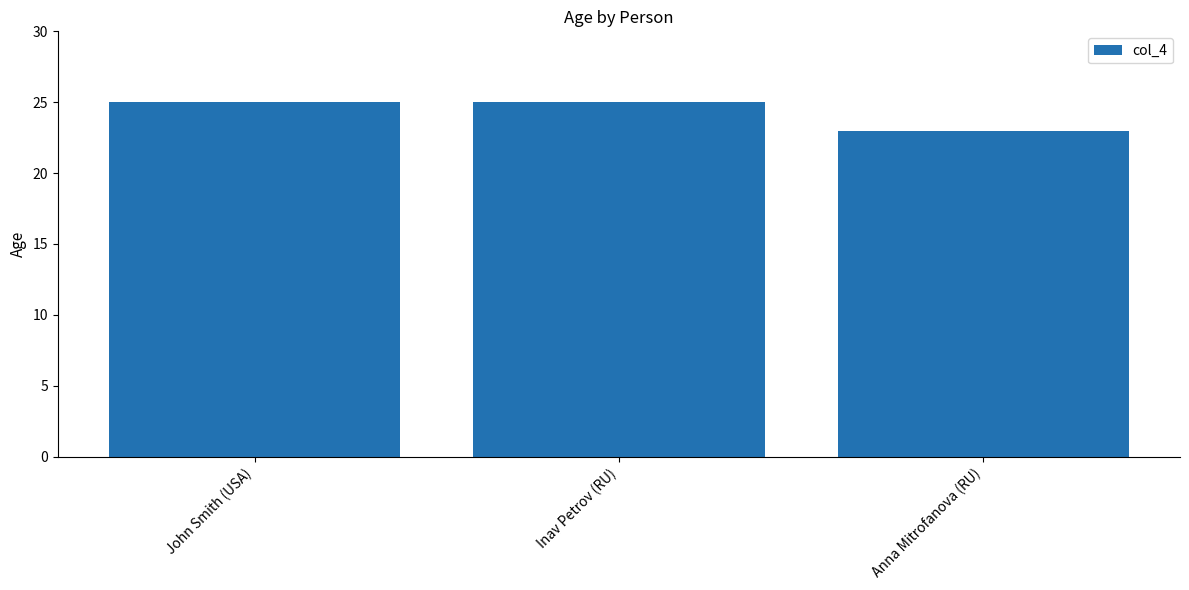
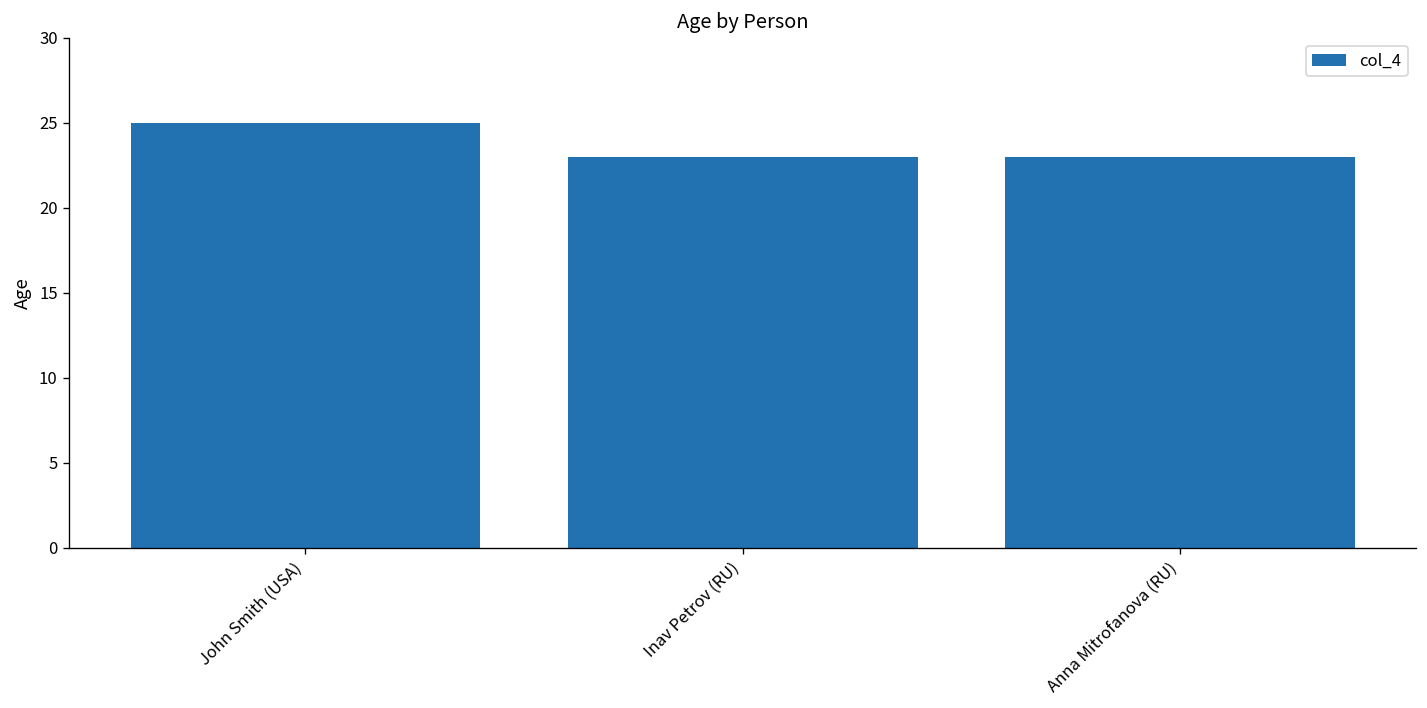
  {
    "John Smith (USA)": 25,
-   "Inav Petrov (RU)": 25,
+   "Inav Petrov (RU)": 23,
    "Anna Mitrofanova (RU)": 23
  }
